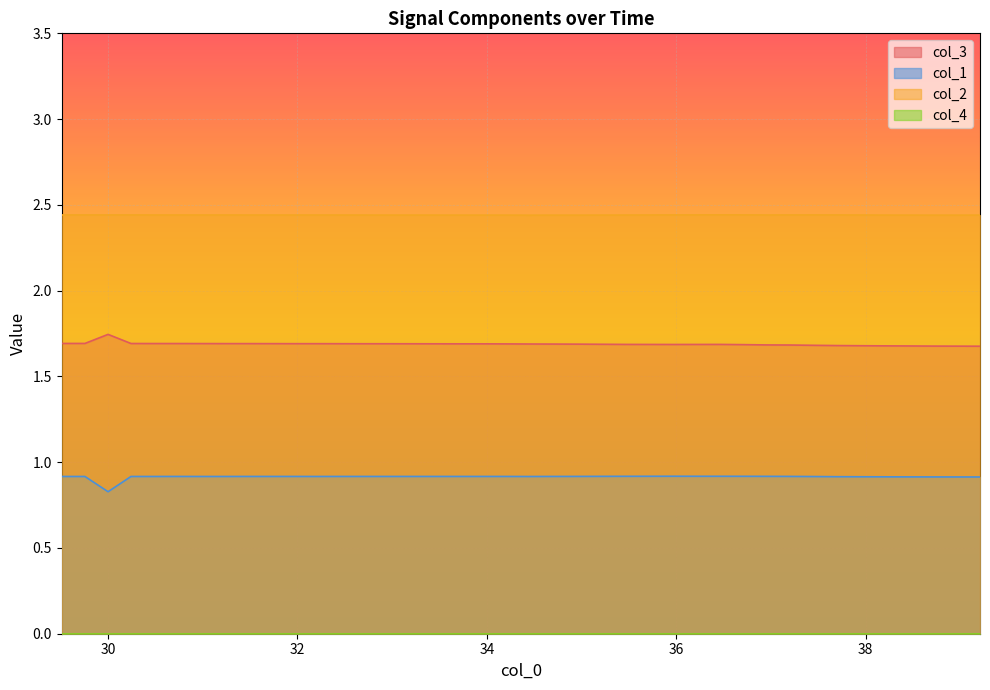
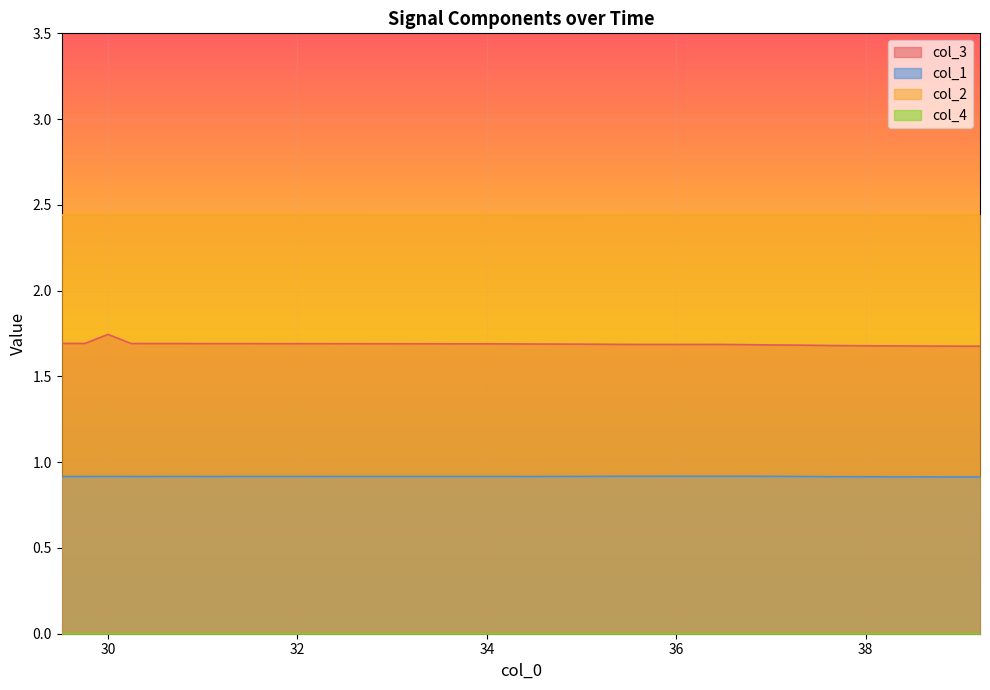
  {
    "col_3": {
      "30": 1.75
    },
    "col_1": {
-     "30": 0.83
+     "30": 0.92
    },
    "col_2": {
      "30": 2.44
    },
    "col_4": {
      "30": 0.00
    }
  }
